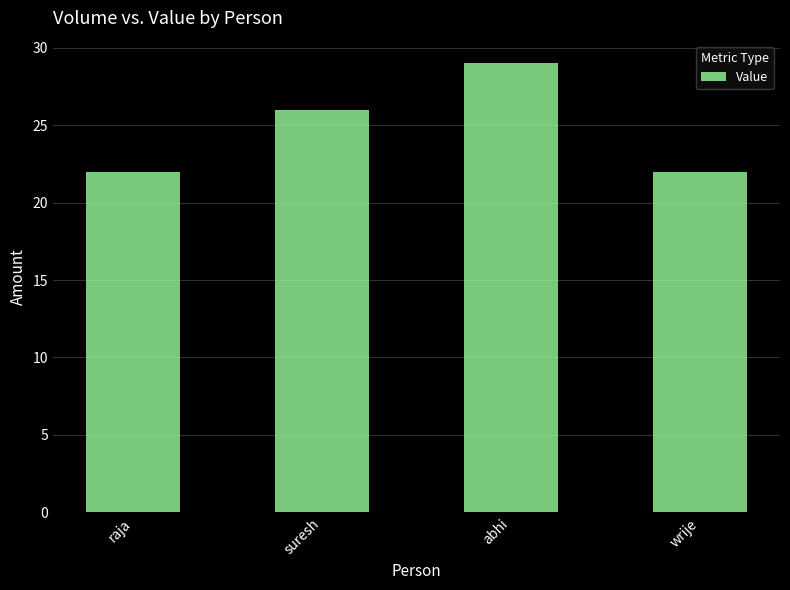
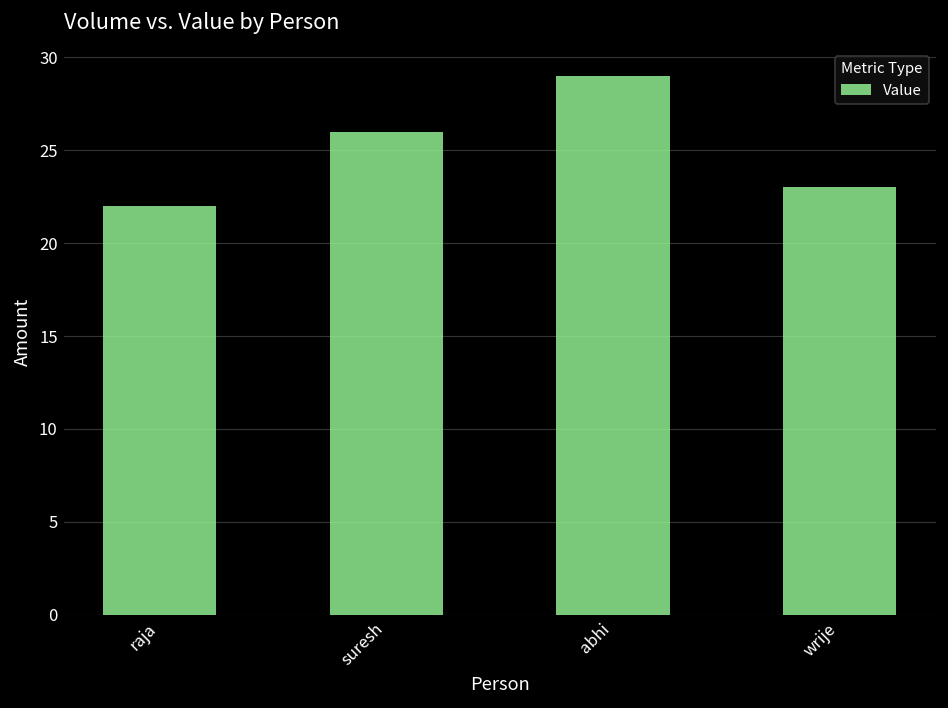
  {
    "raja": 22,
    "suresh": 26,
    "abhi": 29,
-   "wrije": 22
+   "wrije": 23
  }
